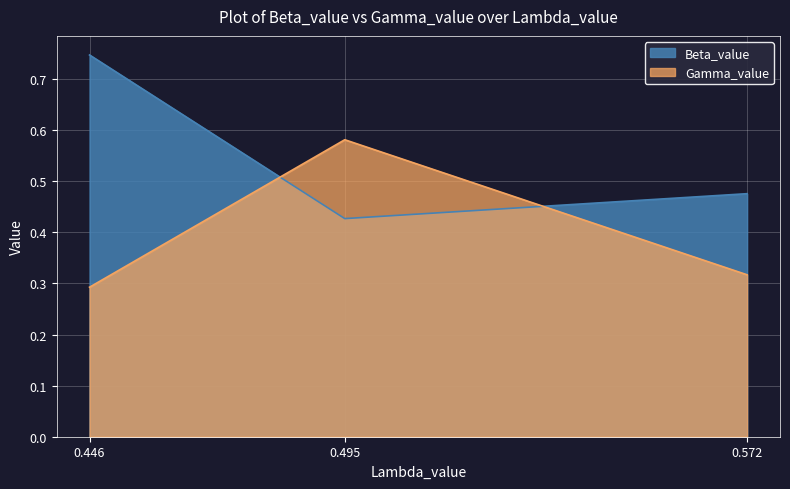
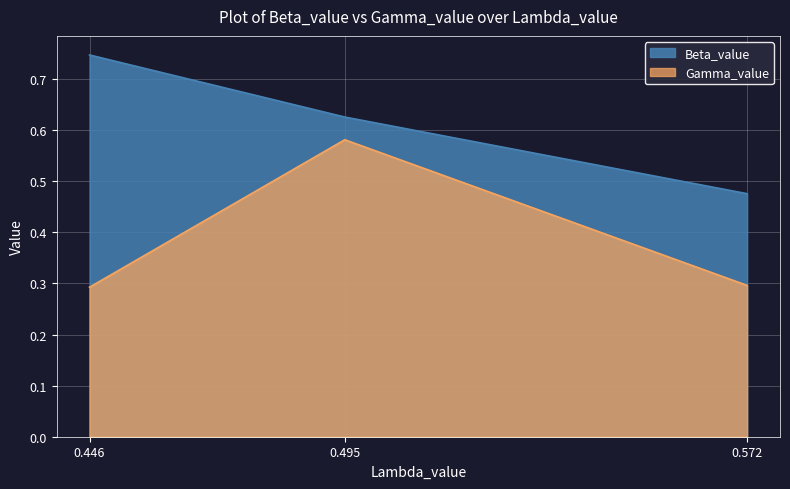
  {
    "Beta_value": {
      "0.446": 0.75,
-     "0.495": 0.43,
+     "0.495": 0.63,
      "0.572": 0.48
    },
    "Gamma_value": {
      "0.446": 0.29,
      "0.495": 0.58,
-     "0.572": 0.32
+     "0.572": 0.30
    }
  }
